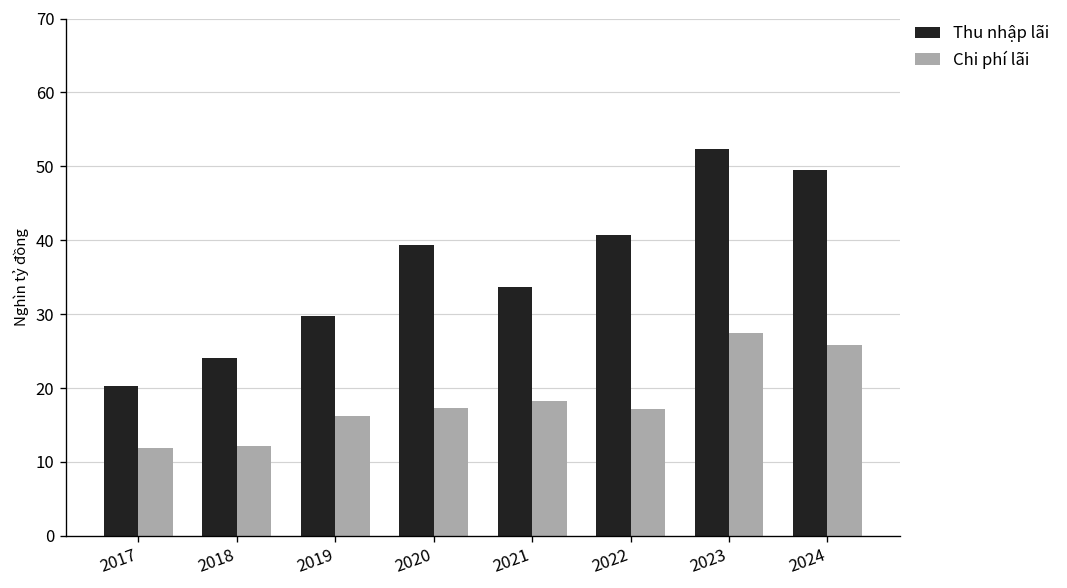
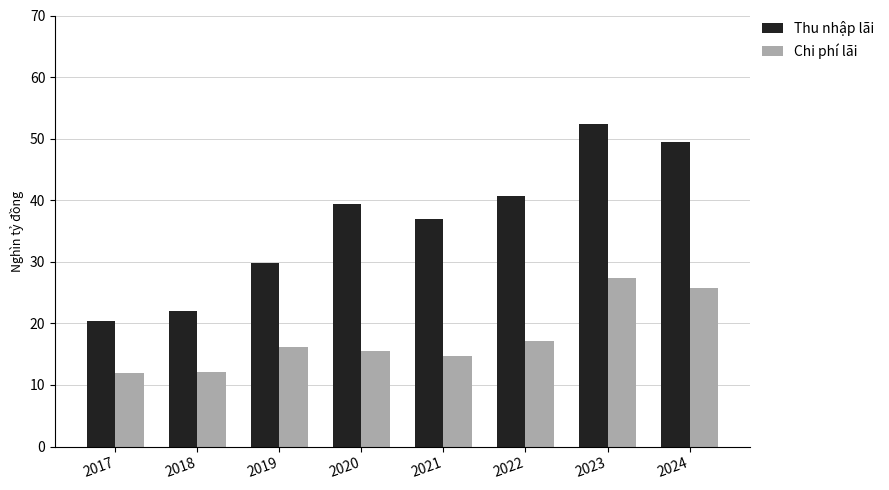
  {
    "Thu nhập lãi": {
      "2017": 20,
-     "2018": 24,
+     "2018": 22,
      "2019": 30,
      "2020": 39,
-     "2021": 34,
+     "2021": 37,
      "2022": 41,
      "2023": 52,
      "2024": 50
    },
    "Chi phí lãi": {
      "2017": 12,
      "2018": 12,
      "2019": 16,
-     "2020": 17,
-     "2021": 18,
+     "2020": 15,
+     "2021": 15,
      "2022": 17,
      "2023": 27,
      "2024": 26
    }
  }
